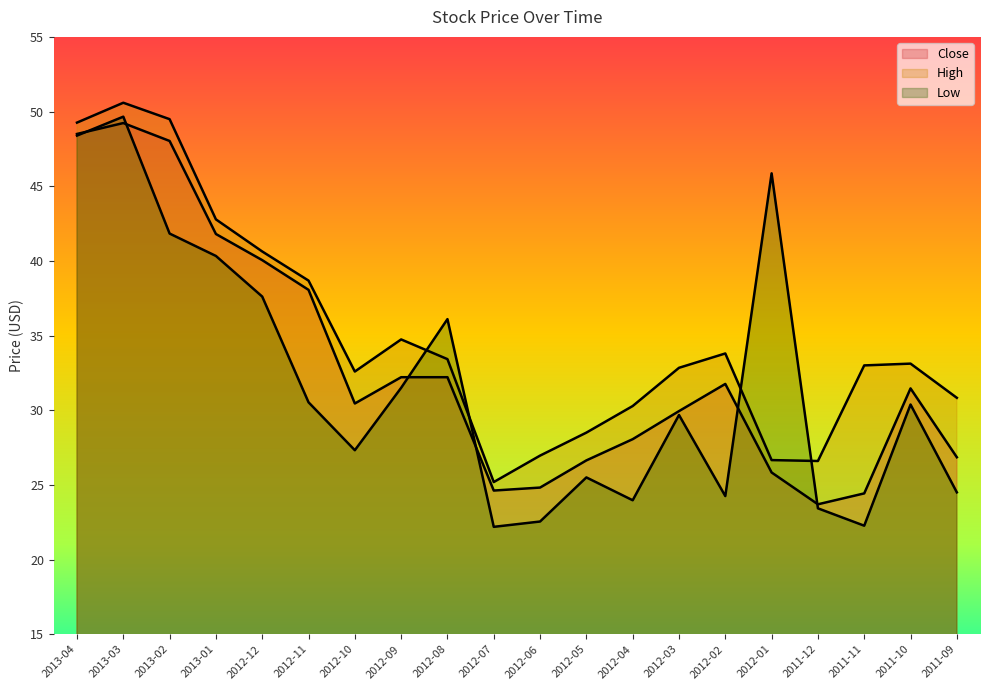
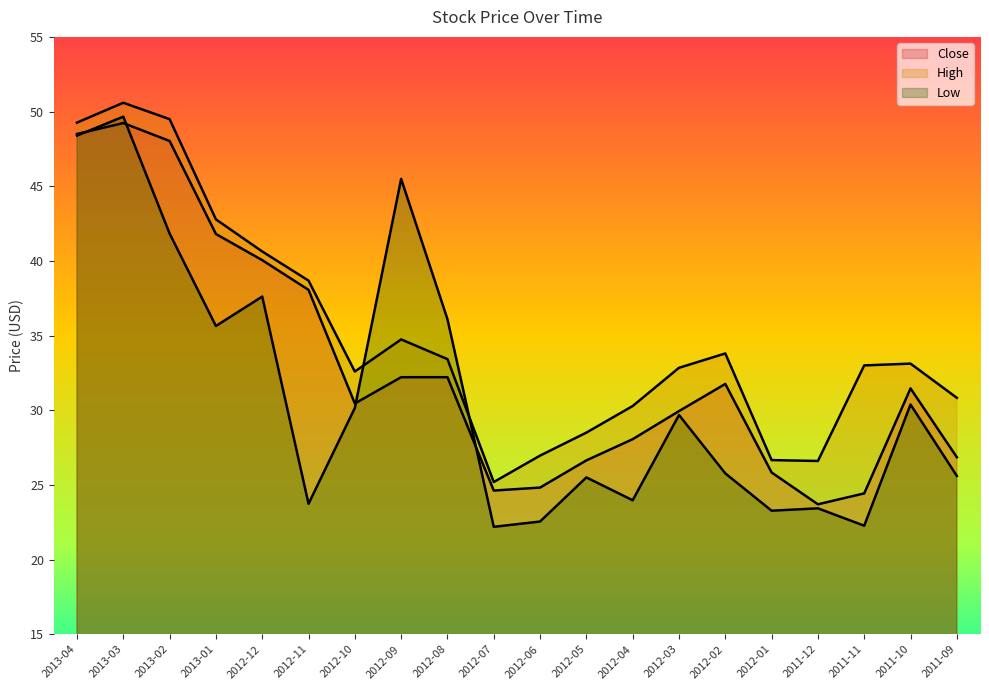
  {
    "Low": {
      "2013-03": 49.7,
      "2013-02": 41.8,
-     "2013-01": 40.3,
+     "2013-01": 35.6,
      "2012-12": 37.6,
-     "2012-11": 30.5,
-     "2012-10": 27.3,
-     "2012-09": 31.5,
+     "2012-11": 23.7,
+     "2012-10": 30.1,
+     "2012-09": 45.5,
      "2012-08": 36.1,
      "2012-07": 22.2,
      "2012-06": 22.5,
      "2012-05": 25.5,
      "2012-04": 24.0,
      "2012-03": 29.7,
-     "2012-02": 24.3,
-     "2012-01": 45.9,
+     "2012-02": 25.8,
+     "2012-01": 23.3,
      "2011-12": 23.4,
      "2011-11": 22.3,
      "2011-10": 30.4,
-     "2011-09": 24.5
+     "2011-09": 25.6
    }
  }
